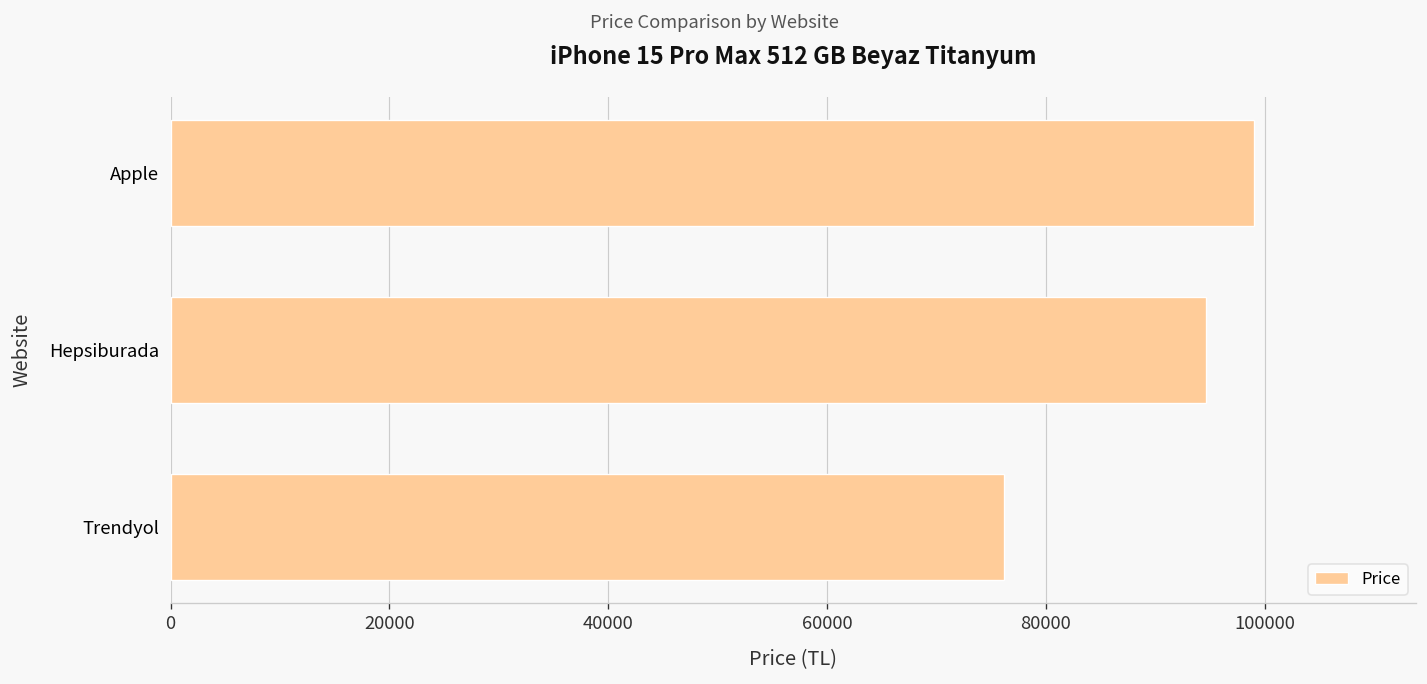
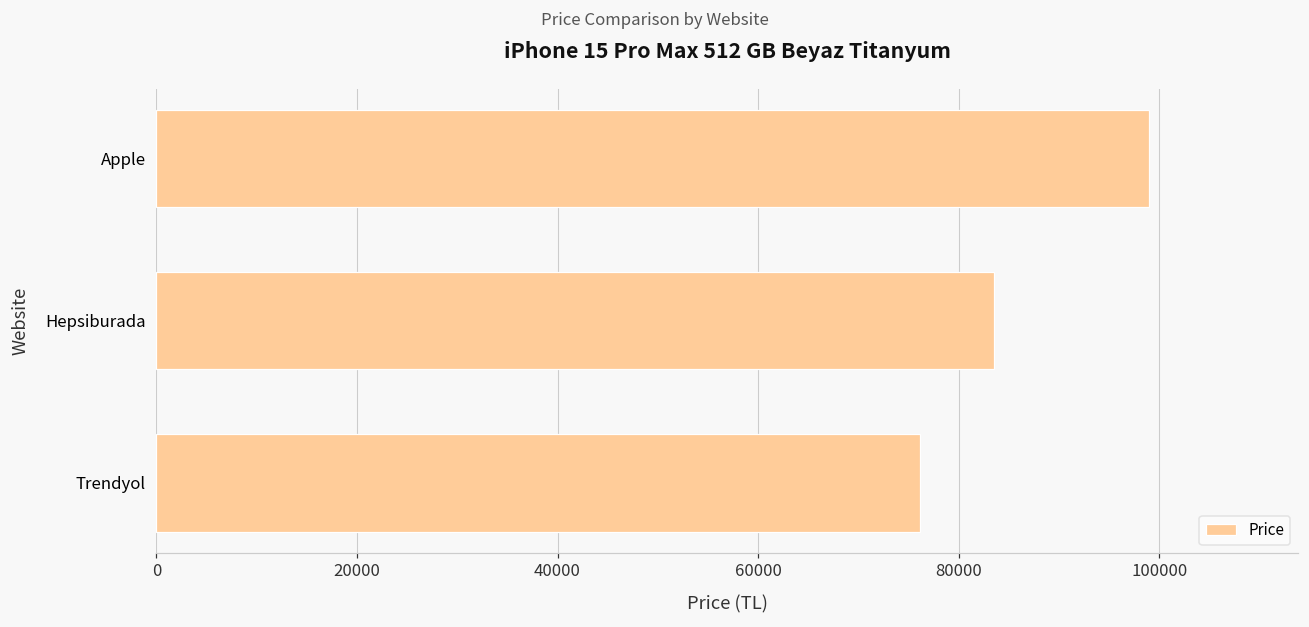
  {
    "Apple": 99000,
-   "Hepsiburada": 95000,
+   "Hepsiburada": 83000,
    "Trendyol": 76000
  }
